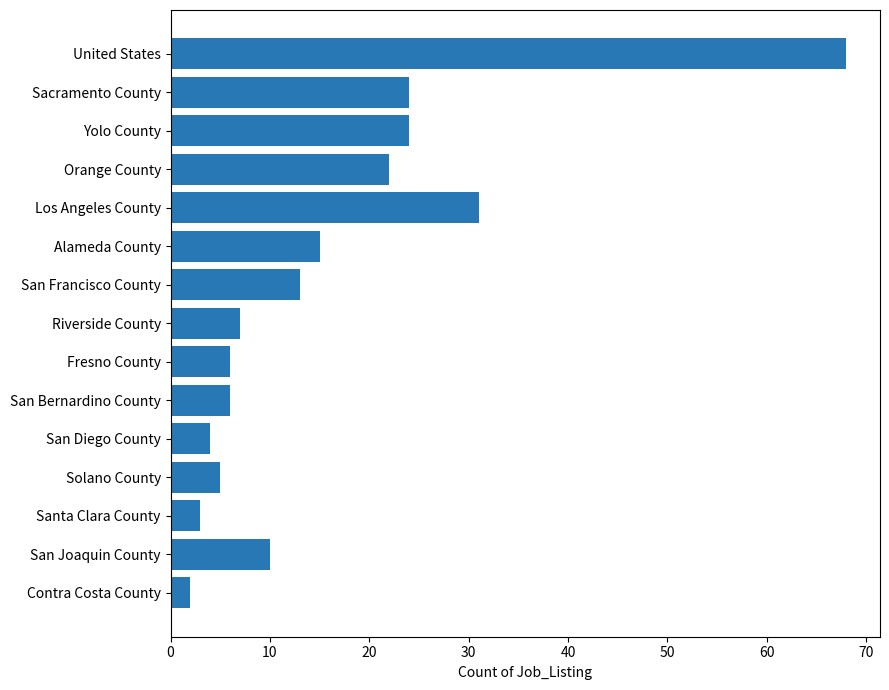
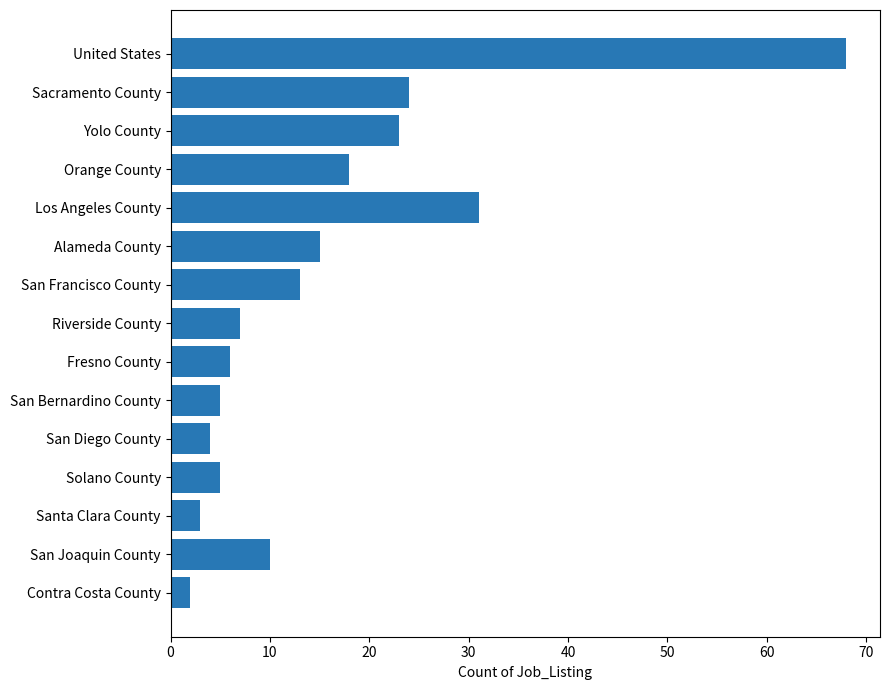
  {
    "United States": 68,
    "Sacramento County": 24,
-   "Yolo County": 24,
-   "Orange County": 22,
+   "Yolo County": 23,
+   "Orange County": 18,
    "Los Angeles County": 31,
    "Alameda County": 15,
    "San Francisco County": 13,
    "Riverside County": 7,
    "Fresno County": 6,
-   "San Bernardino County": 6,
+   "San Bernardino County": 5,
    "San Diego County": 4,
    "Solano County": 5,
    "Santa Clara County": 3,
    "San Joaquin County": 10,
    "Contra Costa County": 2
  }
